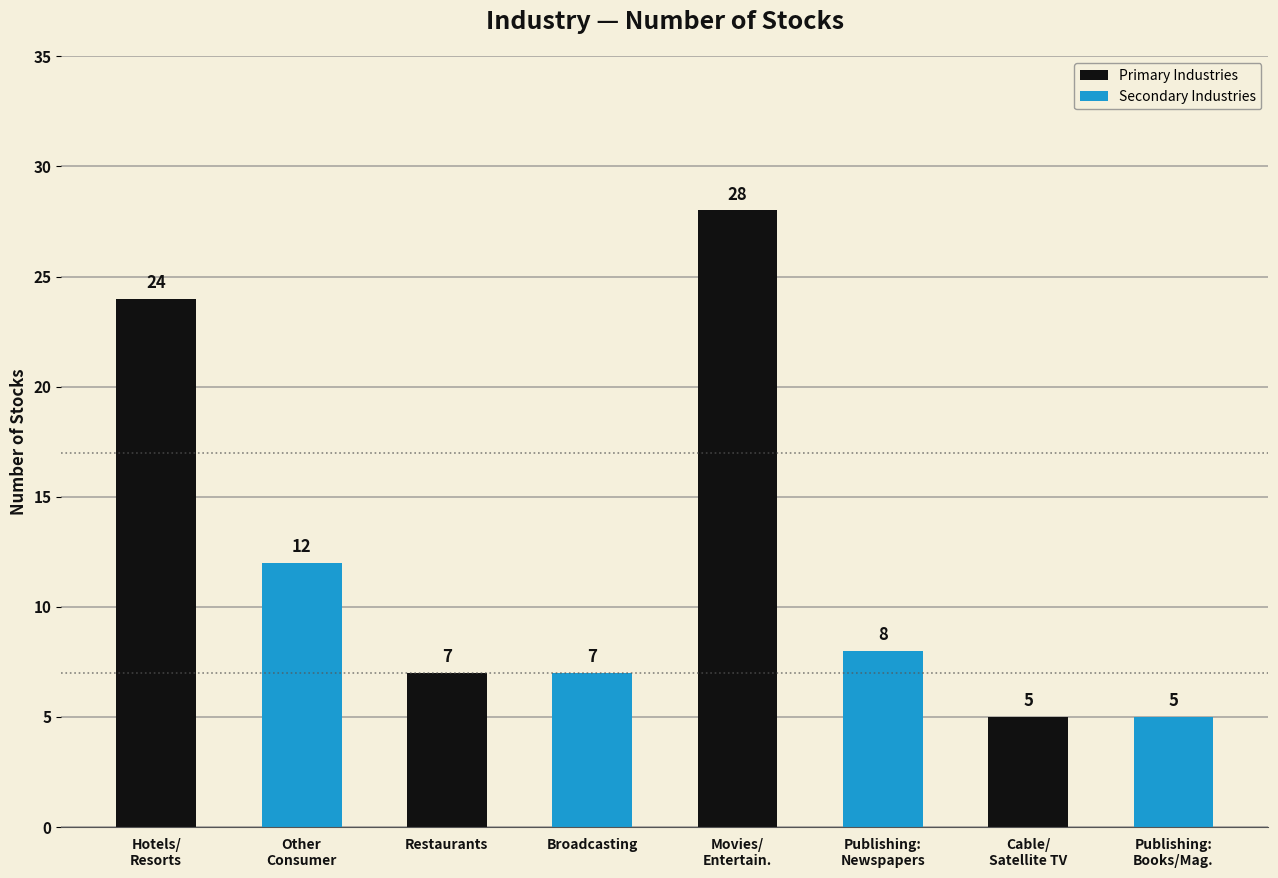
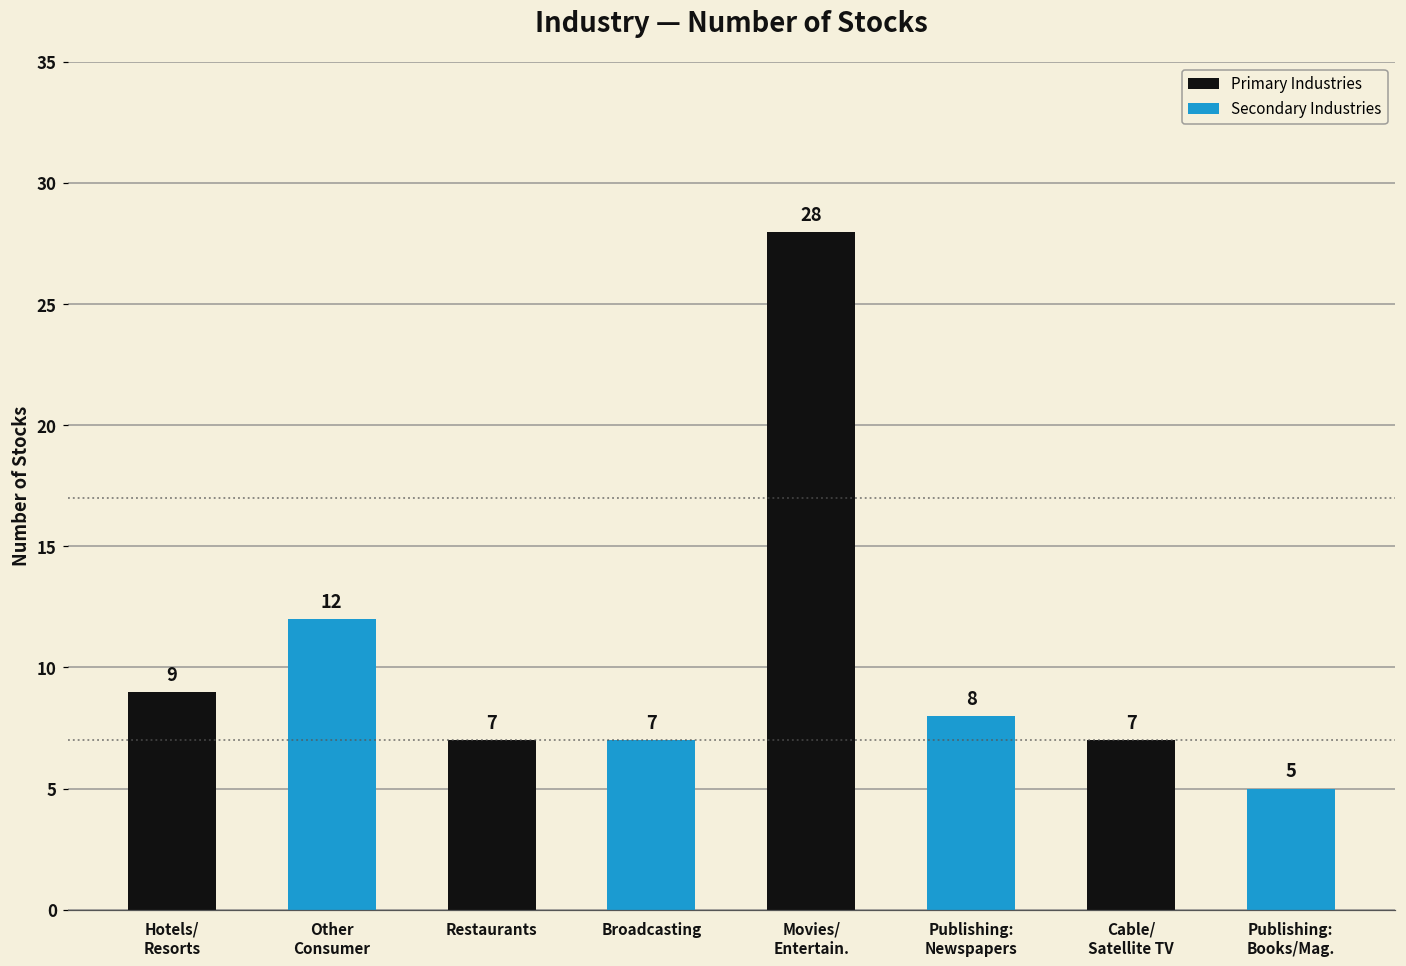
  {
    "Primary Industries": {
-     "Hotels/ Resorts": 24,
+     "Hotels/ Resorts": 9,
      "Restaurants": 7,
      "Movies/ Entertain.": 28,
-     "Cable/ Satellite TV": 5
+     "Cable/ Satellite TV": 7
    },
    "Secondary Industries": {
      "Other Consumer": 12,
      "Broadcasting": 7,
      "Publishing: Newspapers": 8,
      "Publishing: Books/Mag.": 5
    }
  }
